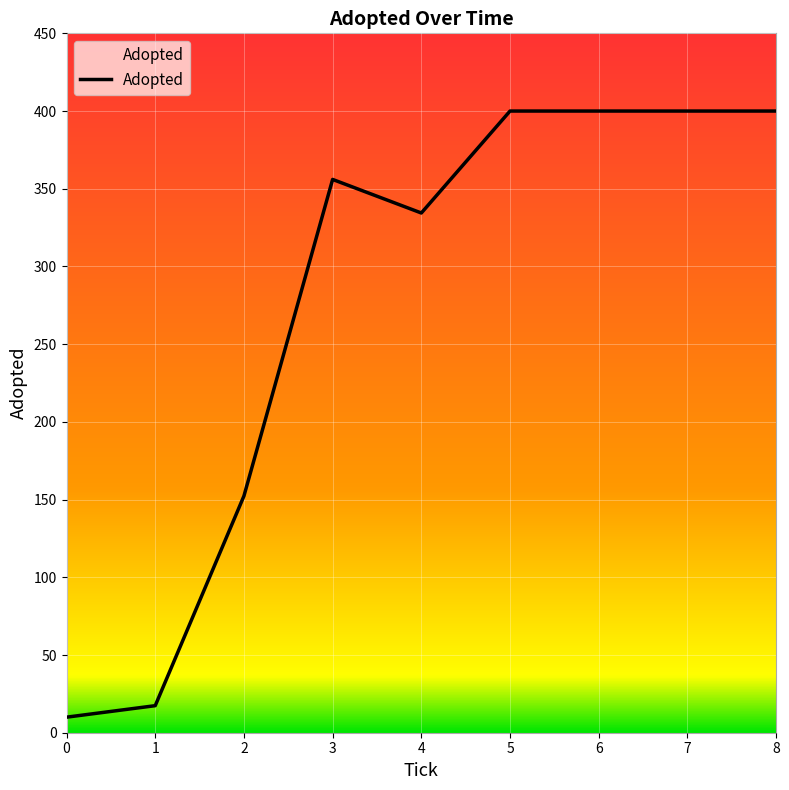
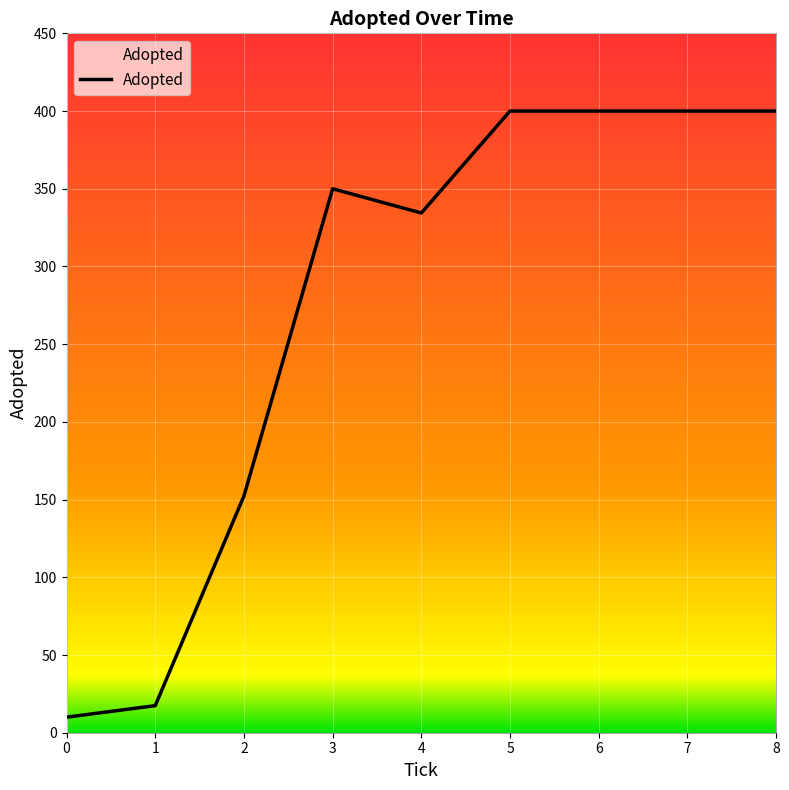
  {
    "0": 10,
    "1": 17,
    "2": 152,
-   "3": 356,
+   "3": 350,
    "4": 334,
    "5": 400,
    "6": 400,
    "7": 400,
    "8": 400
  }
